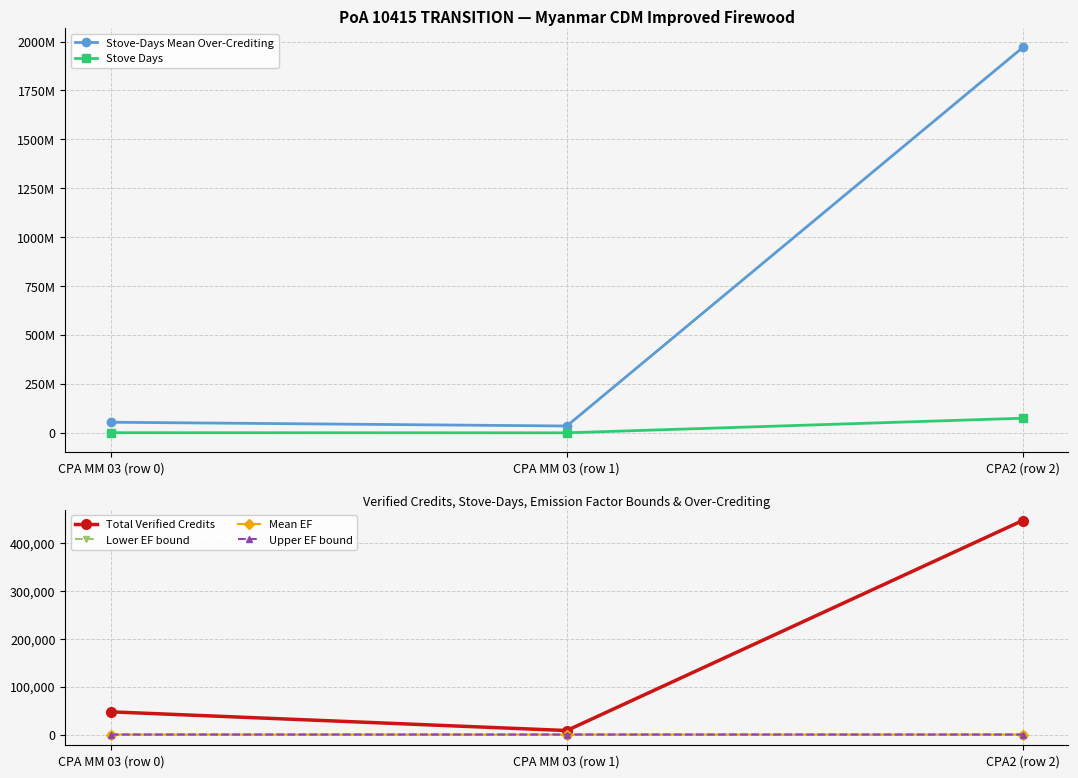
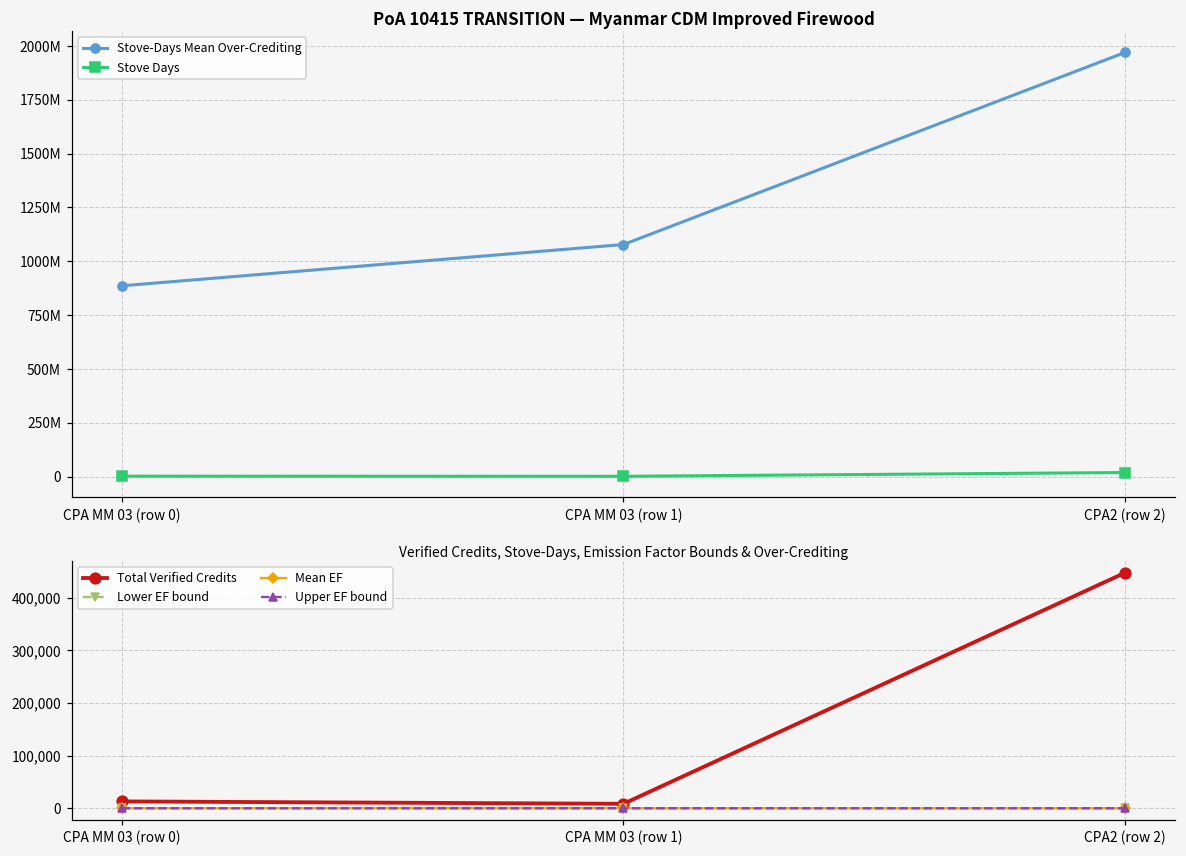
  {
    "PoA 10415 TRANSITION — Myanmar CDM Improved Firewood": {
      "Stove-Days Mean Over-Crediting": {
-       "CPA MM 03 (row 0)": "60000000",
-       "CPA MM 03 (row 1)": "40000000",
+       "CPA MM 03 (row 0)": "890000000",
+       "CPA MM 03 (row 1)": "1080000000",
        "CPA2 (row 2)": "1970000000"
      },
      "Stove Days": {
        "CPA MM 03 (row 0)": "0",
        "CPA MM 03 (row 1)": "0",
-       "CPA2 (row 2)": "80000000"
+       "CPA2 (row 2)": "20000000"
      }
    },
    "Verified Credits, Stove-Days, Emission Factor Bounds & Over-Crediting": {
      "Total Verified Credits": {
-       "CPA MM 03 (row 0)": "50,000",
+       "CPA MM 03 (row 0)": "10,000",
        "CPA MM 03 (row 1)": "10,000",
        "CPA2 (row 2)": "450,000"
      },
      "Upper EF bound": {
        "CPA MM 03 (row 0)": "0",
        "CPA MM 03 (row 1)": "0",
        "CPA2 (row 2)": "0"
      }
    }
  }
